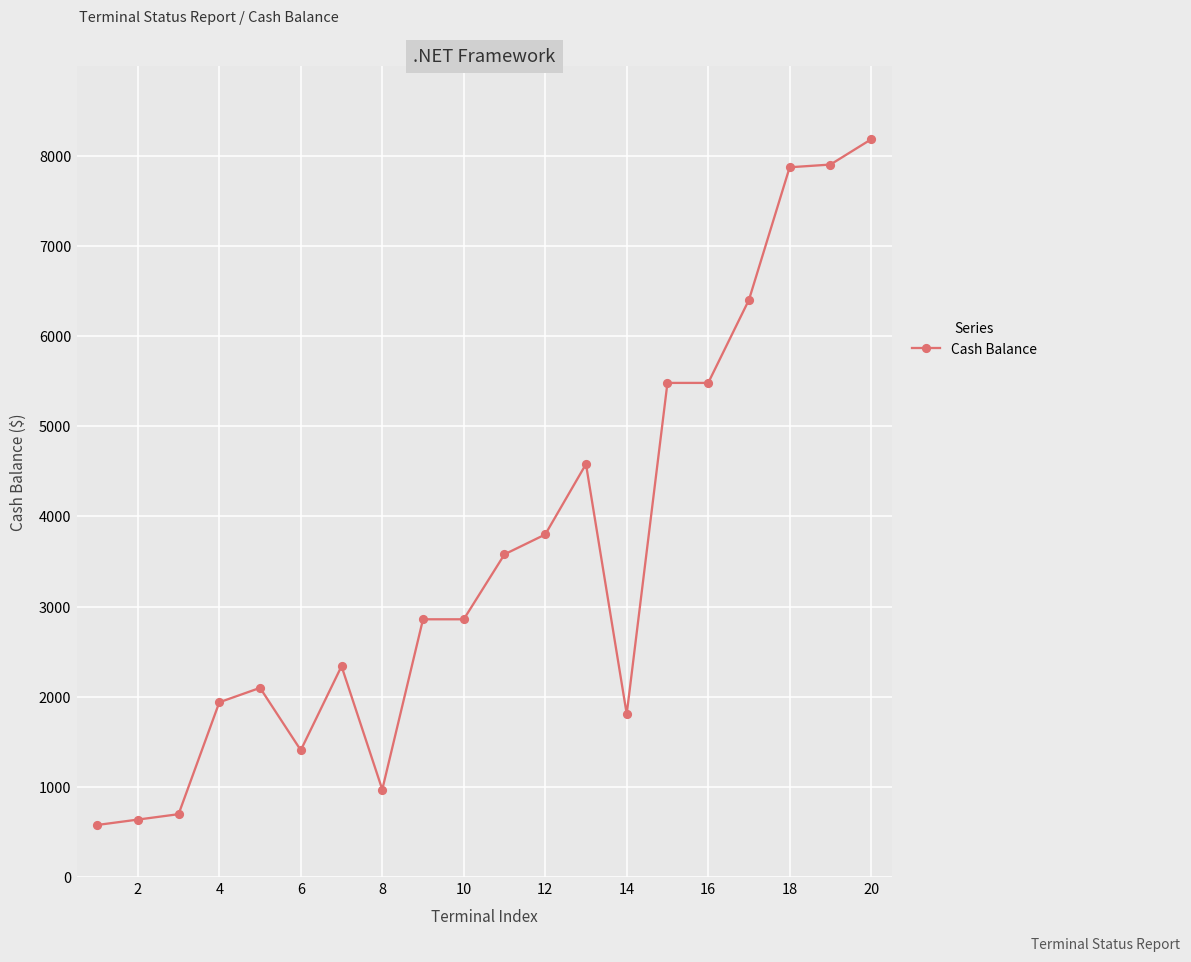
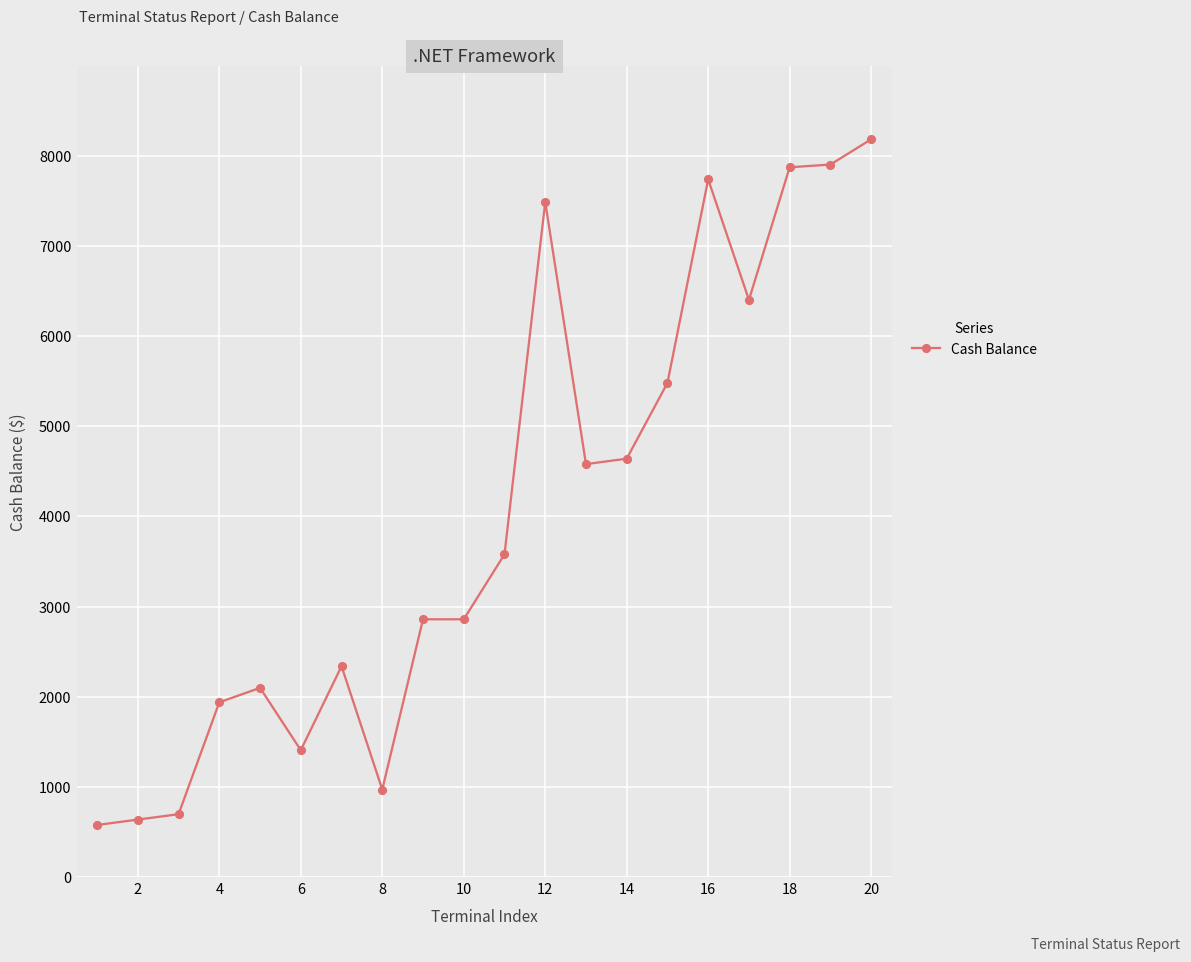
  {
    "2": 600,
    "4": 1900,
    "6": 1400,
    "8": 1000,
    "10": 2900,
-   "12": 3800,
-   "14": 1800,
-   "16": 5500,
+   "12": 7500,
+   "14": 4600,
+   "16": 7700,
    "18": 7900,
    "20": 8200
  }
